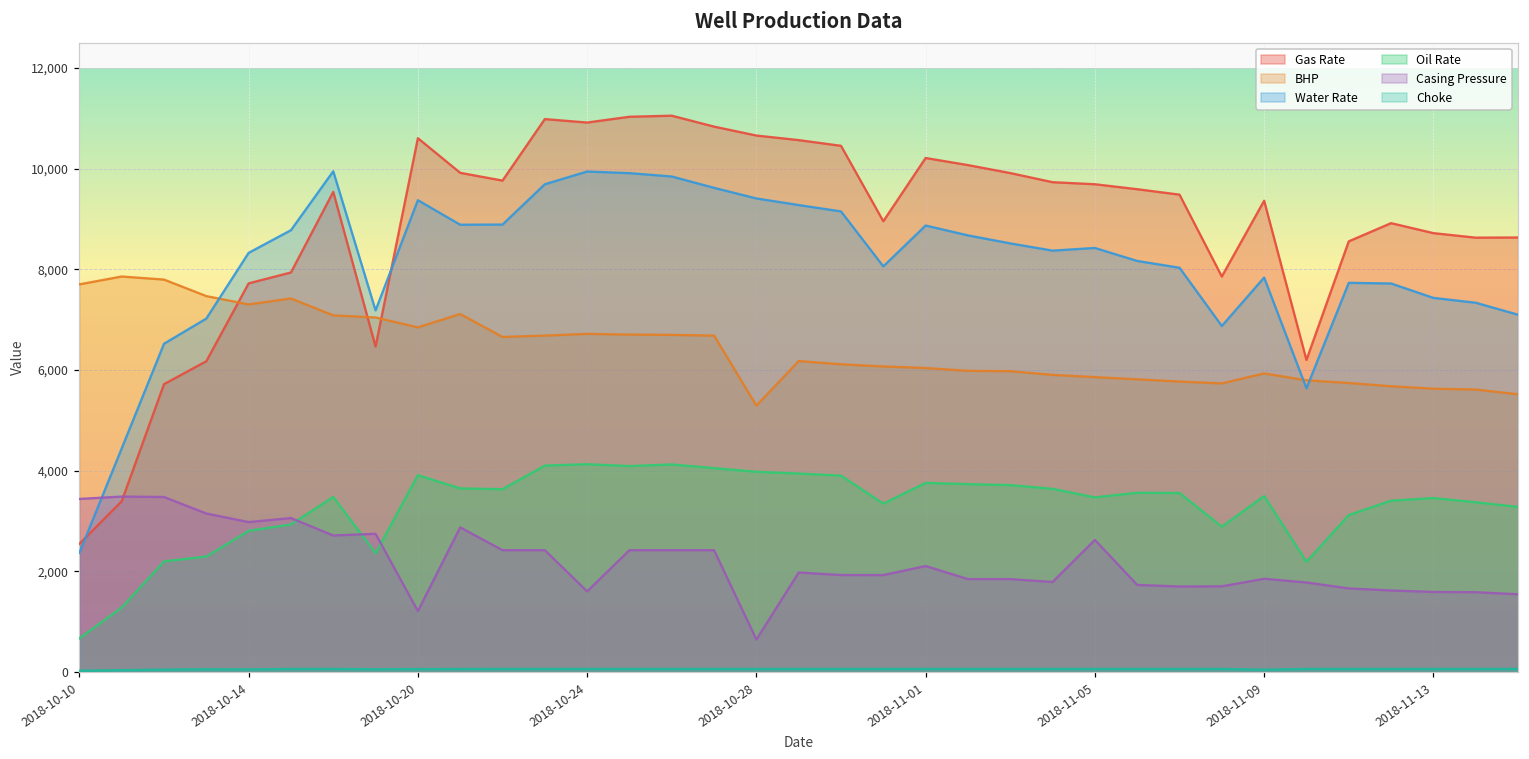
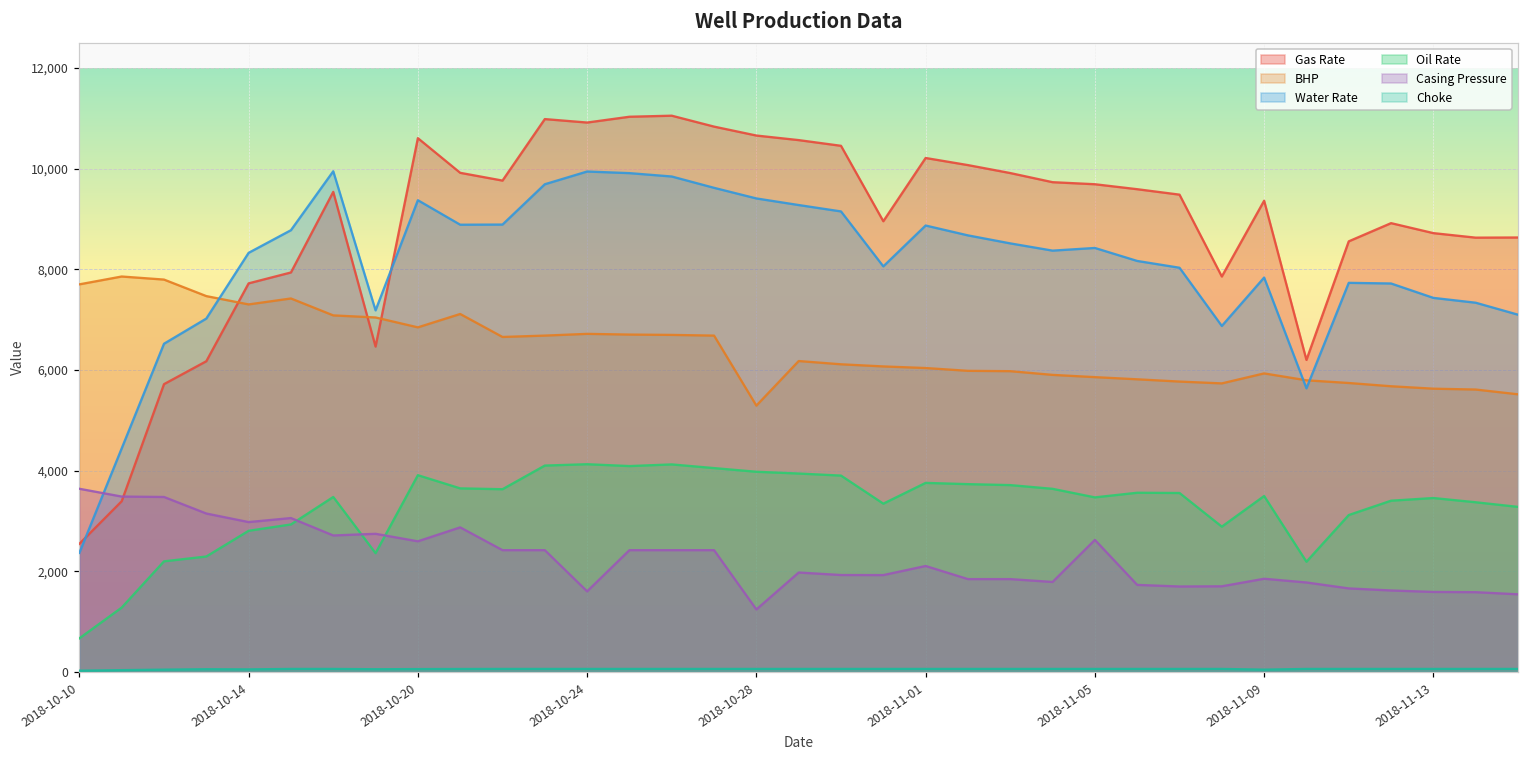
  {
    "Casing Pressure": {
-     "2018-10-10": "3,400",
+     "2018-10-10": "3,600",
      "2018-10-14": "3,000",
-     "2018-10-20": "1,200",
+     "2018-10-20": "2,600",
      "2018-10-24": "1,600",
-     "2018-10-28": "600",
+     "2018-10-28": "1,200",
      "2018-11-01": "2,100",
      "2018-11-05": "2,600",
      "2018-11-09": "1,900",
      "2018-11-13": "1,600"
    }
  }
